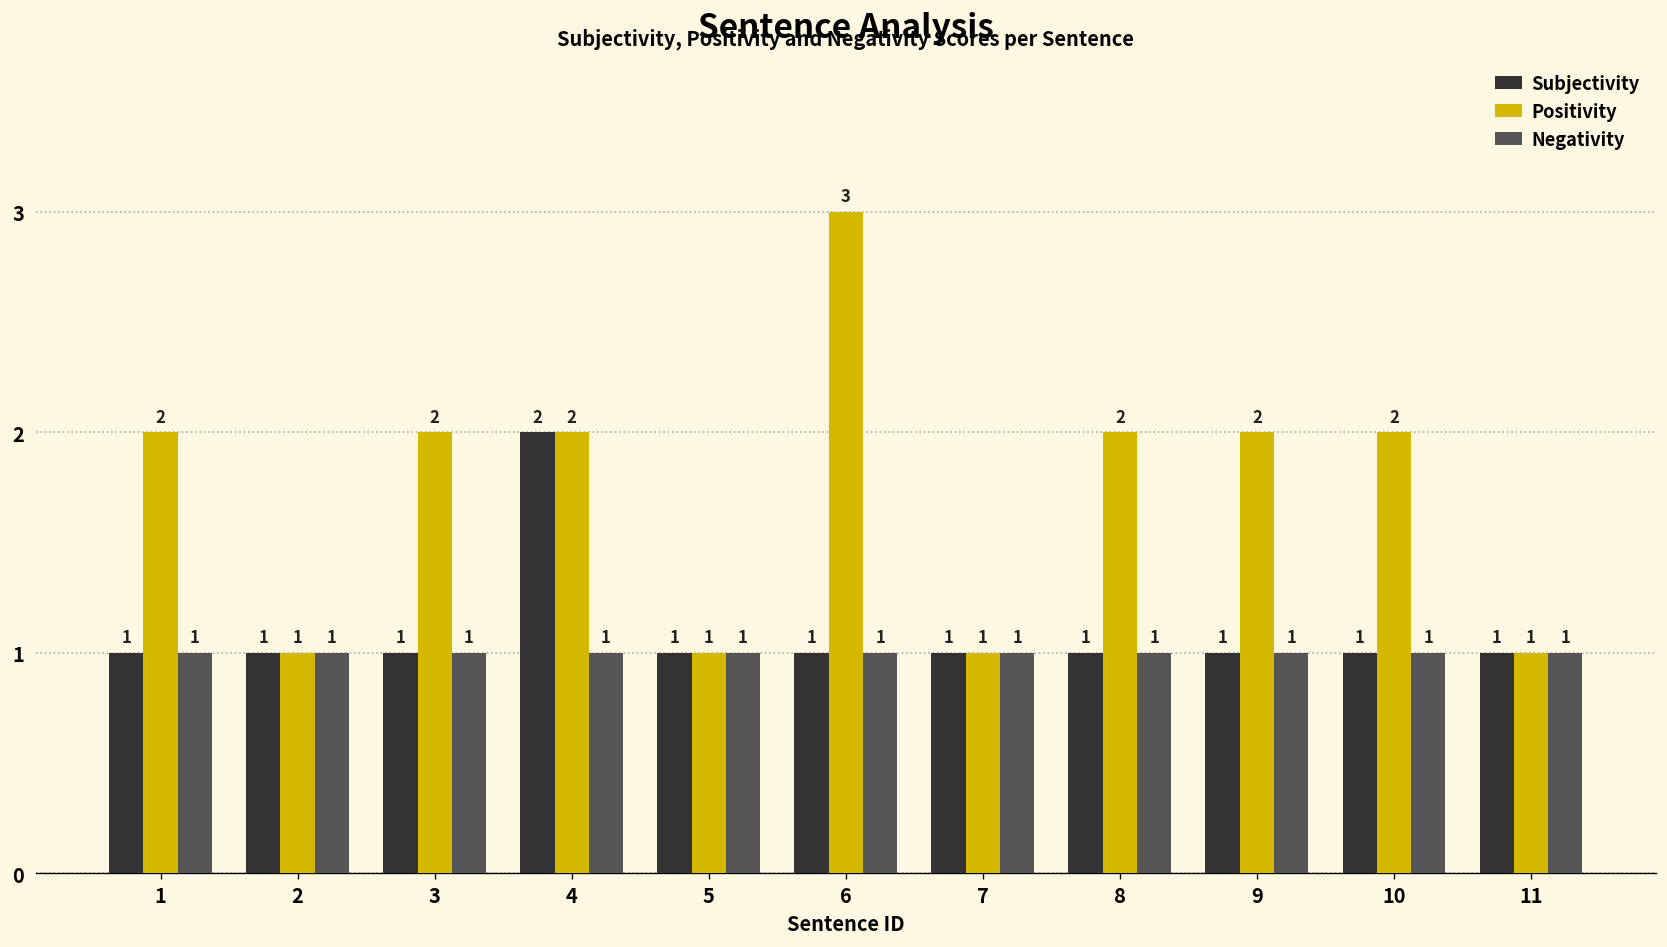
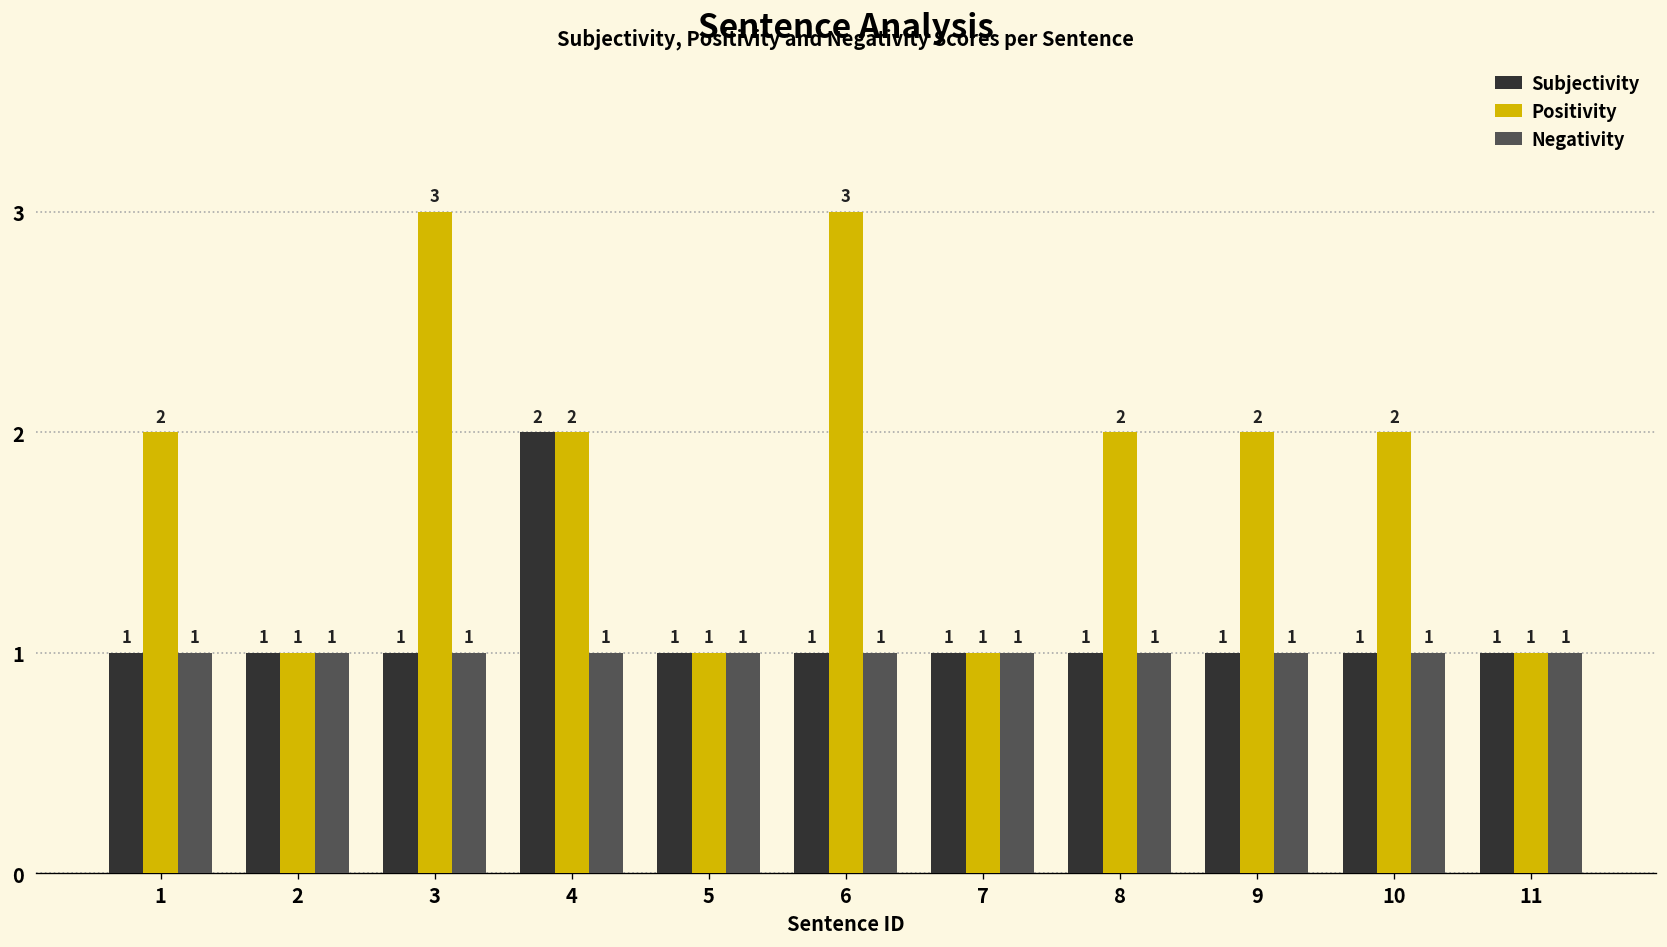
  {
    "Positivity": {
      "1": 2,
      "2": 1,
-     "3": 2,
+     "3": 3,
      "4": 2,
      "5": 1,
      "6": 3,
      "7": 1,
      "8": 2,
      "9": 2,
      "10": 2,
      "11": 1
    }
  }
